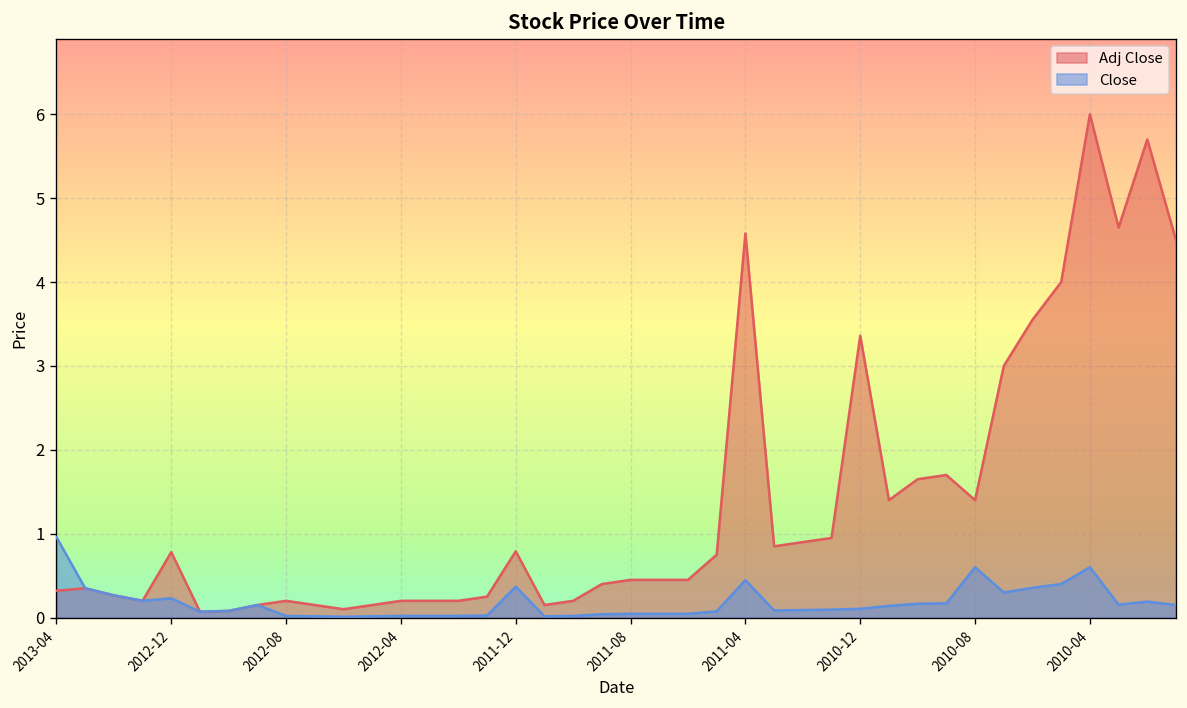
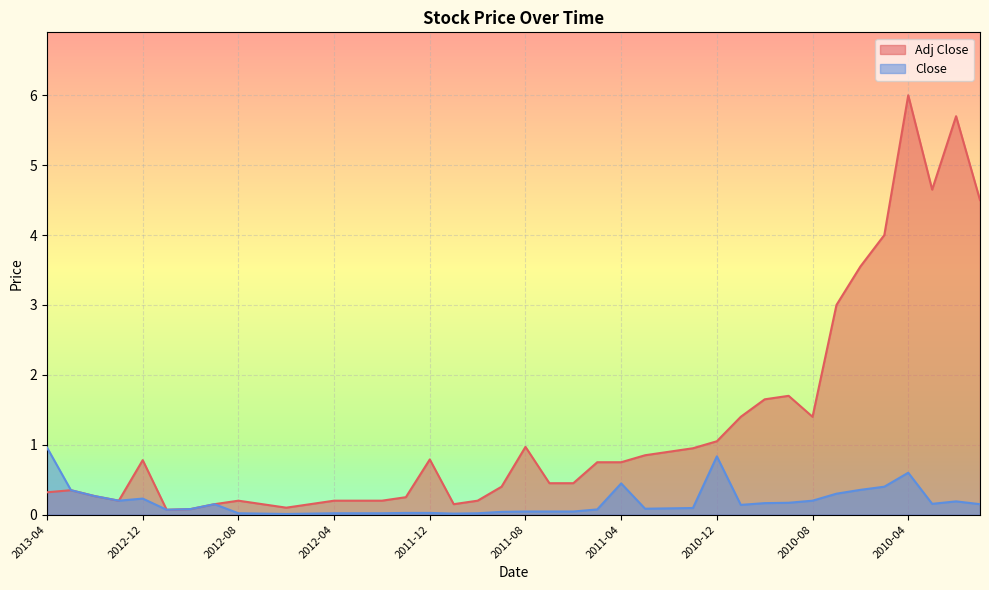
  {
    "Adj Close": {
      "2013-04": 0.3,
      "2012-12": 0.8,
      "2012-08": 0.2,
      "2012-04": 0.2,
      "2011-12": 0.8,
-     "2011-08": 0.5,
-     "2011-04": 4.6,
-     "2010-12": 3.4,
+     "2011-08": 1.0,
+     "2011-04": 0.8,
+     "2010-12": 1.1,
      "2010-08": 1.4,
      "2010-04": 6.0
    },
    "Close": {
      "2013-04": 1.0,
      "2012-12": 0.2,
      "2012-08": 0.0,
      "2012-04": 0.0,
-     "2011-12": 0.4,
+     "2011-12": 0.0,
      "2011-08": 0.0,
      "2011-04": 0.4,
-     "2010-12": 0.1,
-     "2010-08": 0.6,
+     "2010-12": 0.8,
+     "2010-08": 0.2,
      "2010-04": 0.6
    }
  }
